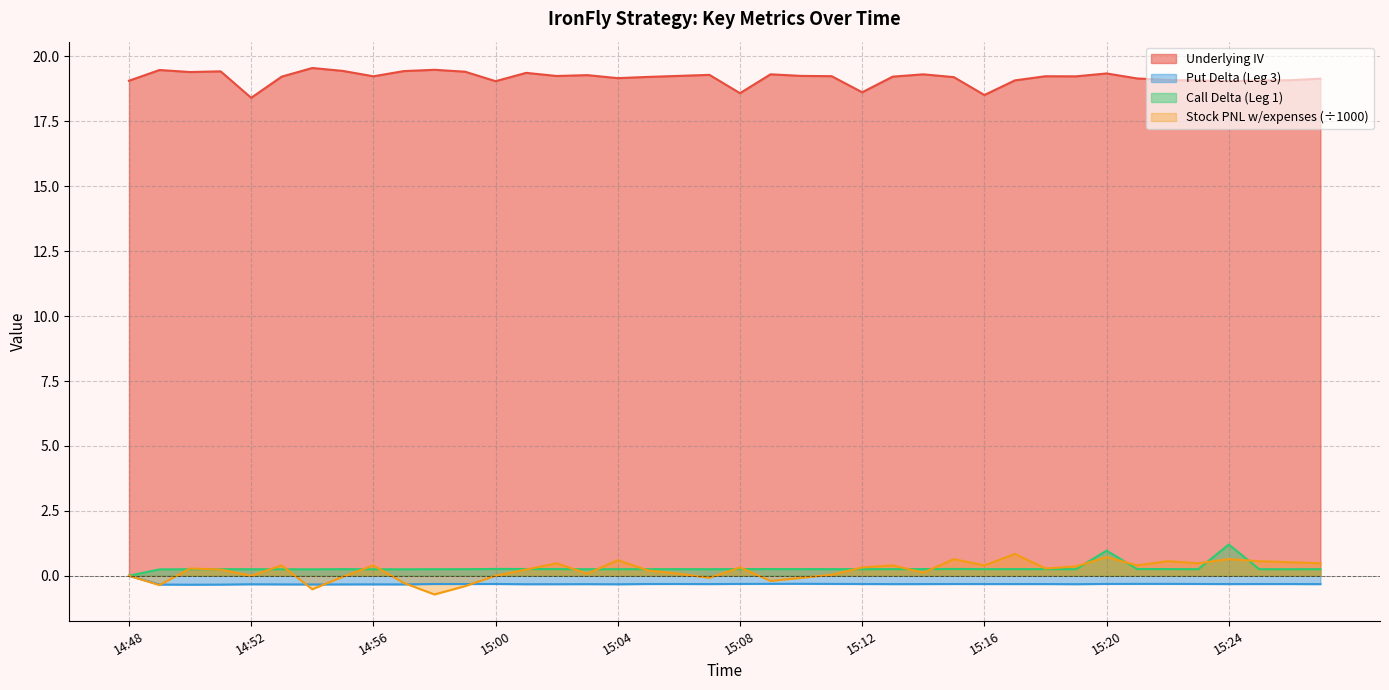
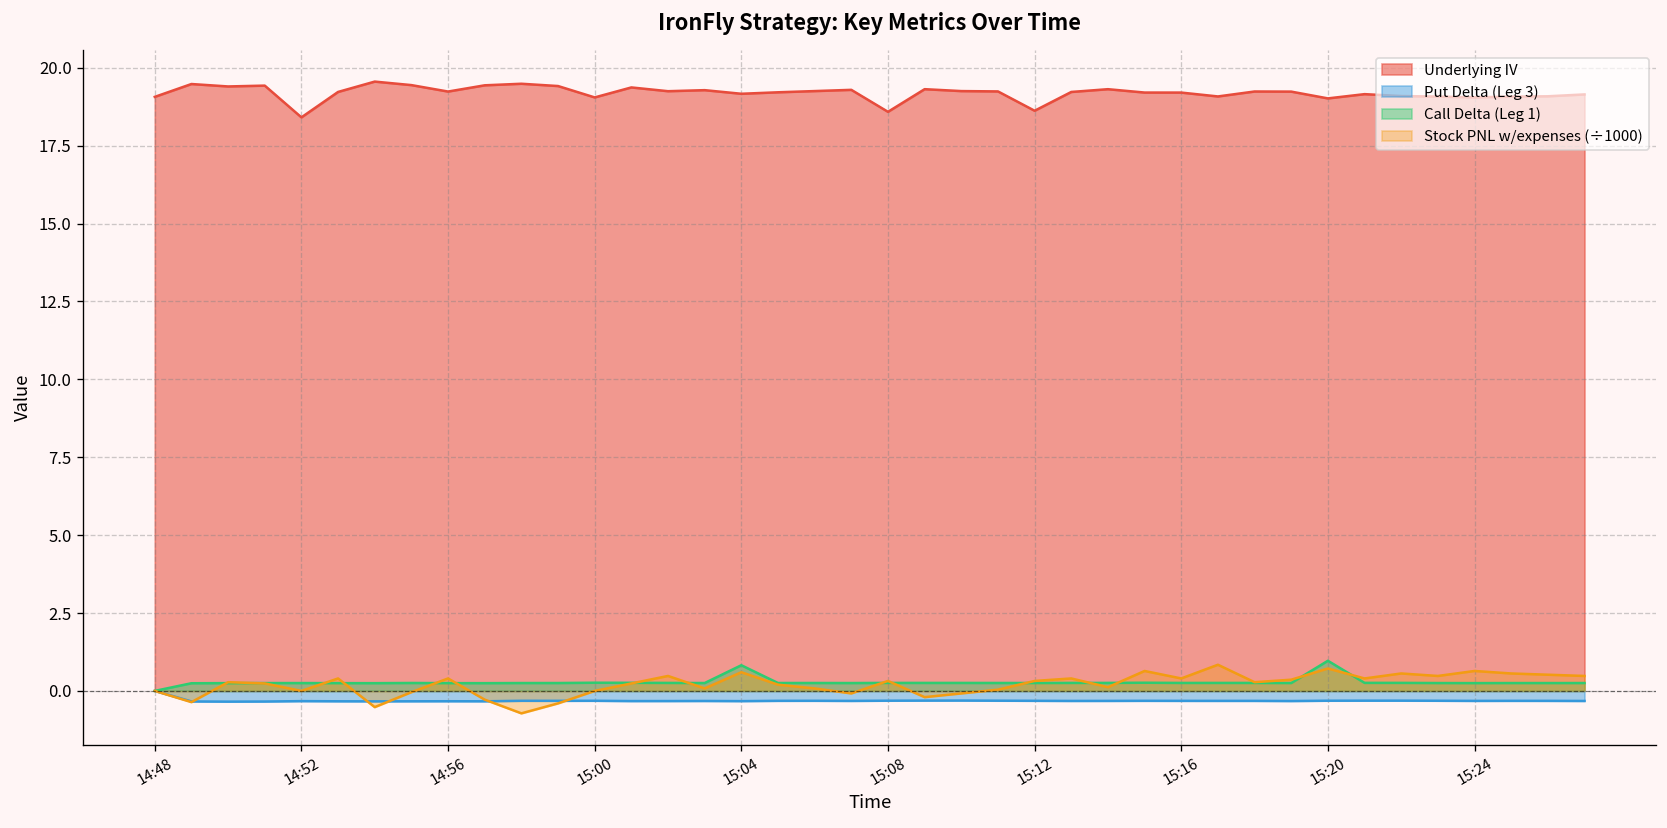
  {
    "Underlying IV": {
      "14:48": 19.1,
      "14:52": 18.4,
      "14:56": 19.2,
      "15:00": 19.0,
      "15:04": 19.2,
      "15:08": 18.6,
      "15:12": 18.6,
-     "15:16": 18.5,
-     "15:20": 19.3
+     "15:16": 19.2,
+     "15:20": 19.0
    },
    "Call Delta (Leg 1)": {
      "14:52": 0.3,
      "14:56": 0.2,
      "15:00": 0.3,
-     "15:04": 0.3,
+     "15:04": 0.8,
      "15:16": 0.3,
      "15:20": 1.0,
-     "15:24": 1.2
+     "15:24": 0.3
    }
  }
